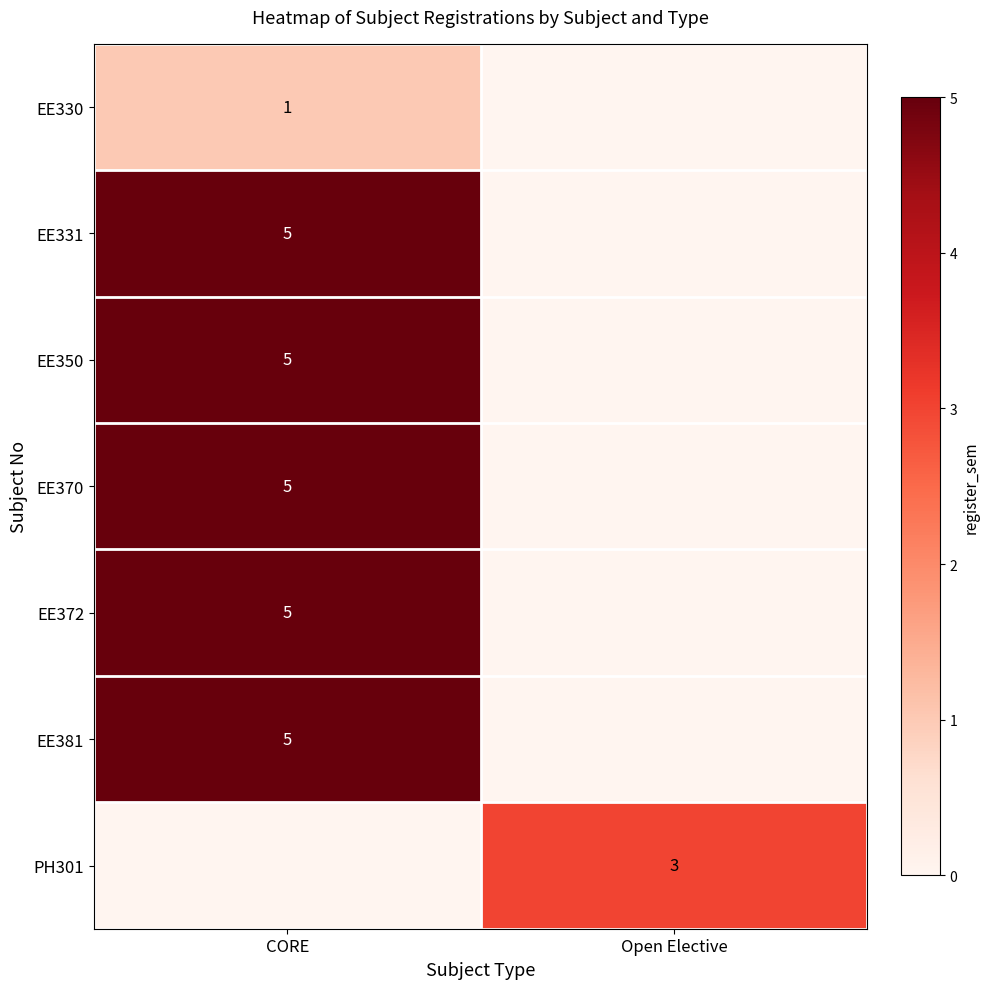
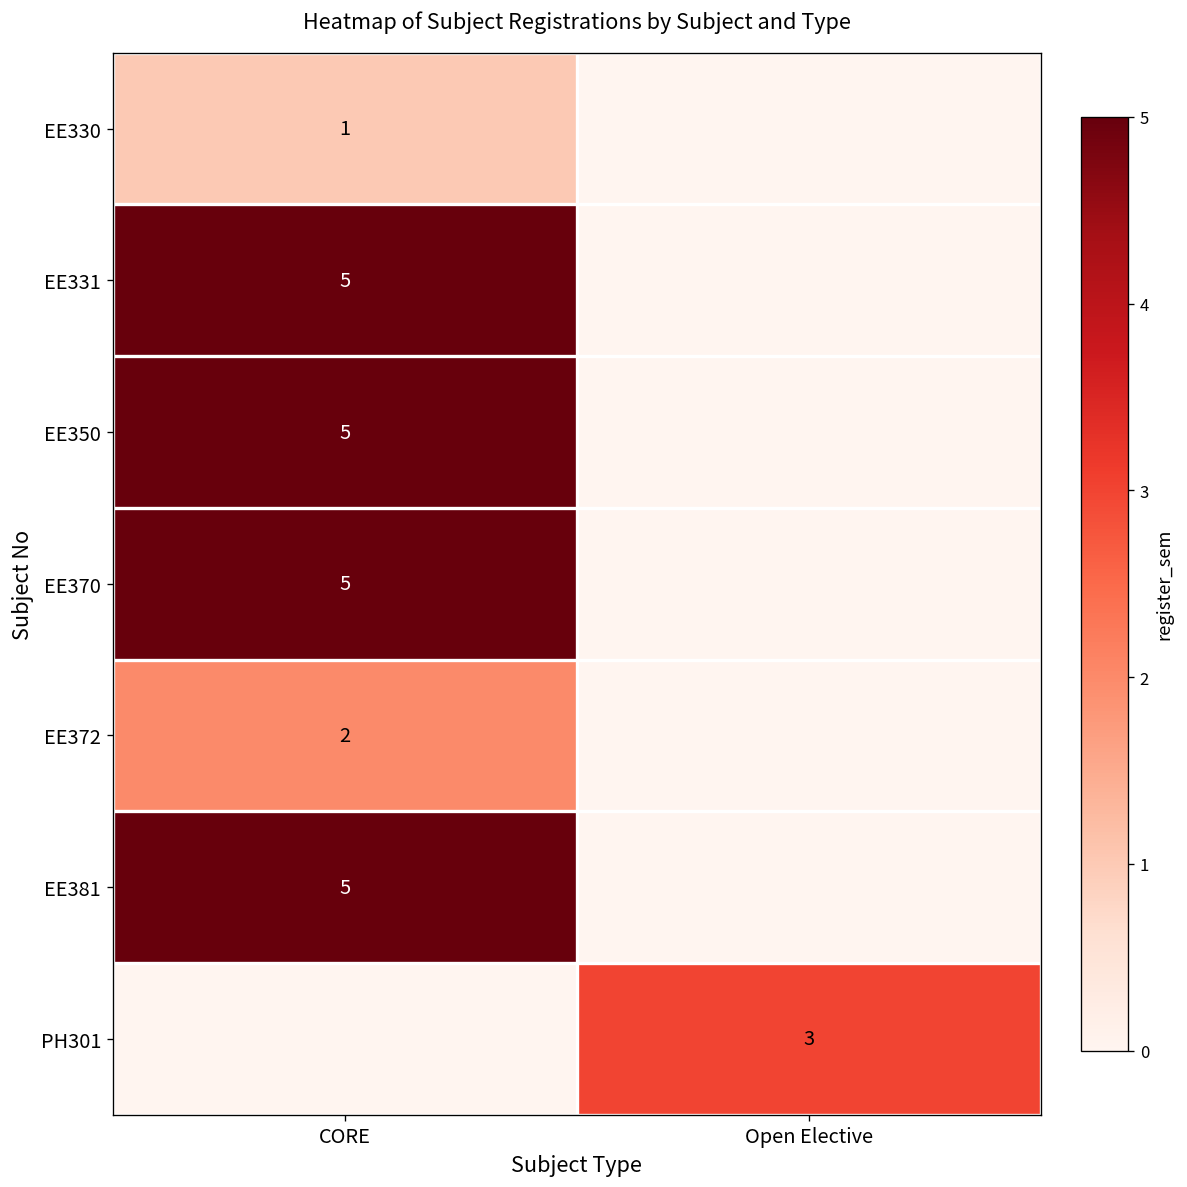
  {
    "EE330": {
      "CORE": 1
    },
    "EE331": {
      "CORE": 5
    },
    "EE350": {
      "CORE": 5
    },
    "EE370": {
      "CORE": 5
    },
    "EE372": {
-     "CORE": 5
+     "CORE": 2
    },
    "EE381": {
      "CORE": 5
    },
    "PH301": {
      "Open Elective": 3
    }
  }
